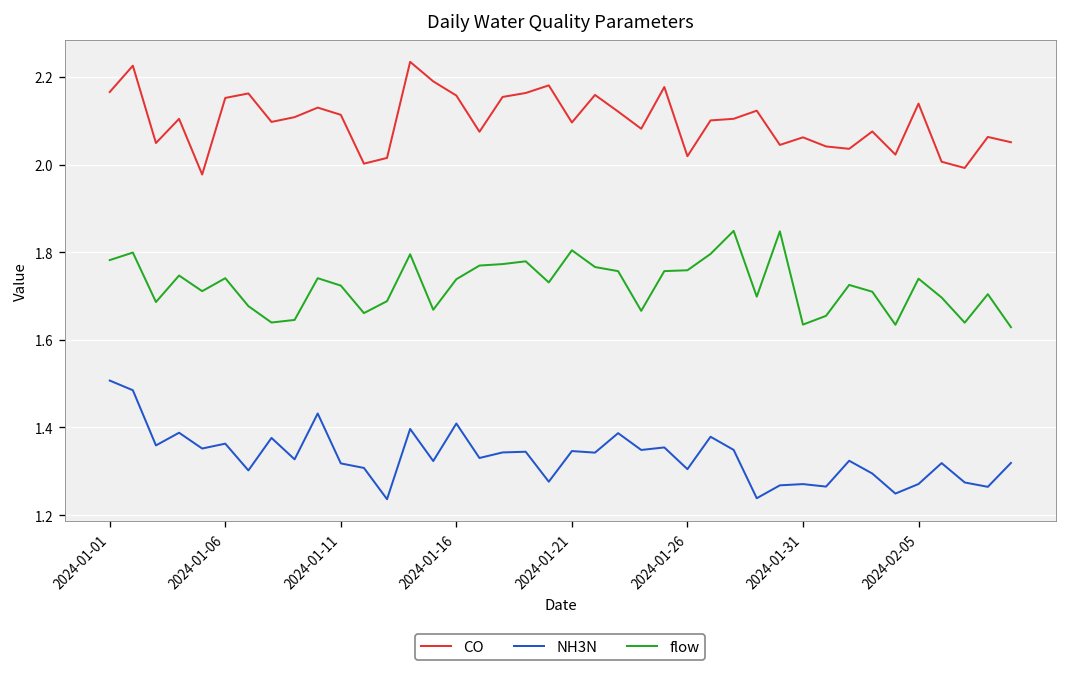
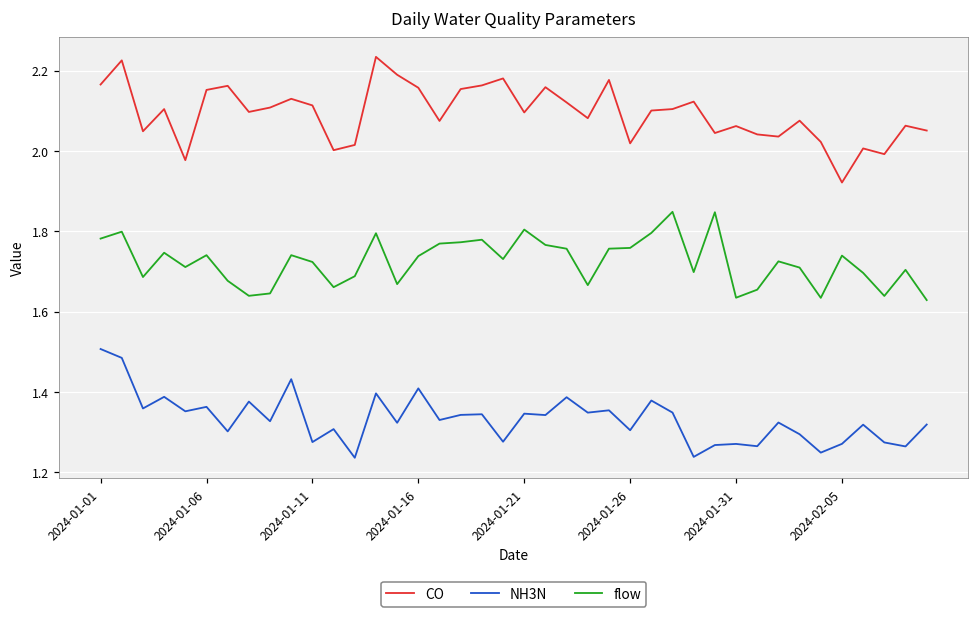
  {
    "CO": {
      "2024-01-01": 2.17,
      "2024-01-06": 2.15,
      "2024-01-11": 2.11,
      "2024-01-16": 2.16,
      "2024-01-21": 2.10,
      "2024-01-26": 2.02,
      "2024-01-31": 2.06,
-     "2024-02-05": 2.14
+     "2024-02-05": 1.92
    },
    "NH3N": {
      "2024-01-01": 1.51,
      "2024-01-06": 1.36,
-     "2024-01-11": 1.32,
+     "2024-01-11": 1.28,
      "2024-01-16": 1.41,
      "2024-01-21": 1.35,
      "2024-01-26": 1.30,
      "2024-01-31": 1.27,
      "2024-02-05": 1.27
    },
    "flow": {
      "2024-01-01": 1.78,
      "2024-01-06": 1.74,
      "2024-01-11": 1.72,
      "2024-01-16": 1.74,
      "2024-01-21": 1.80,
      "2024-01-26": 1.76,
      "2024-01-31": 1.63,
      "2024-02-05": 1.74
    }
  }
